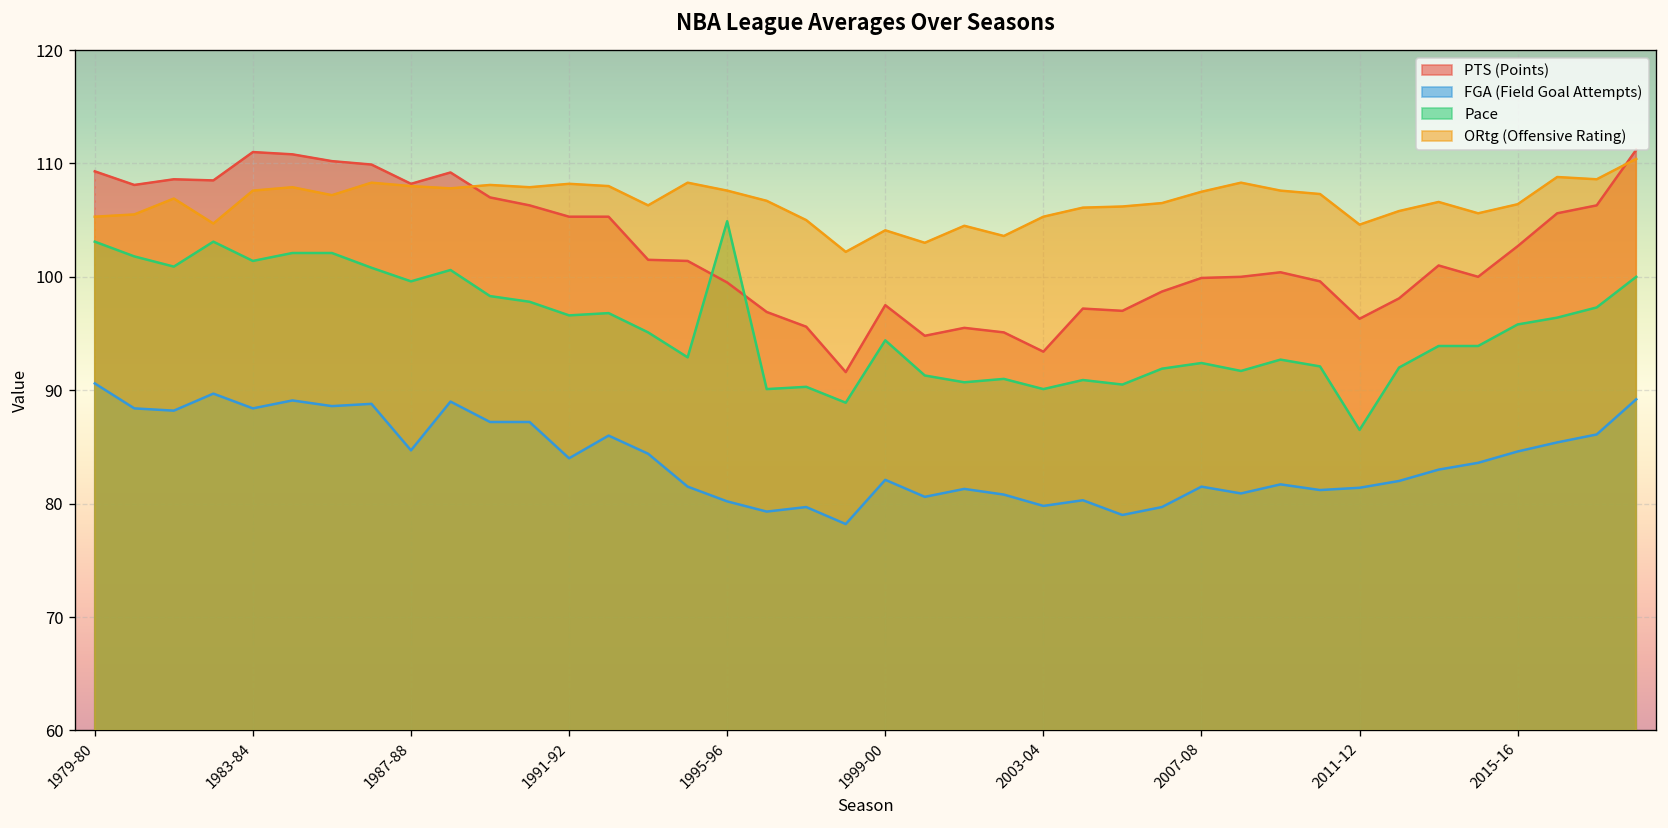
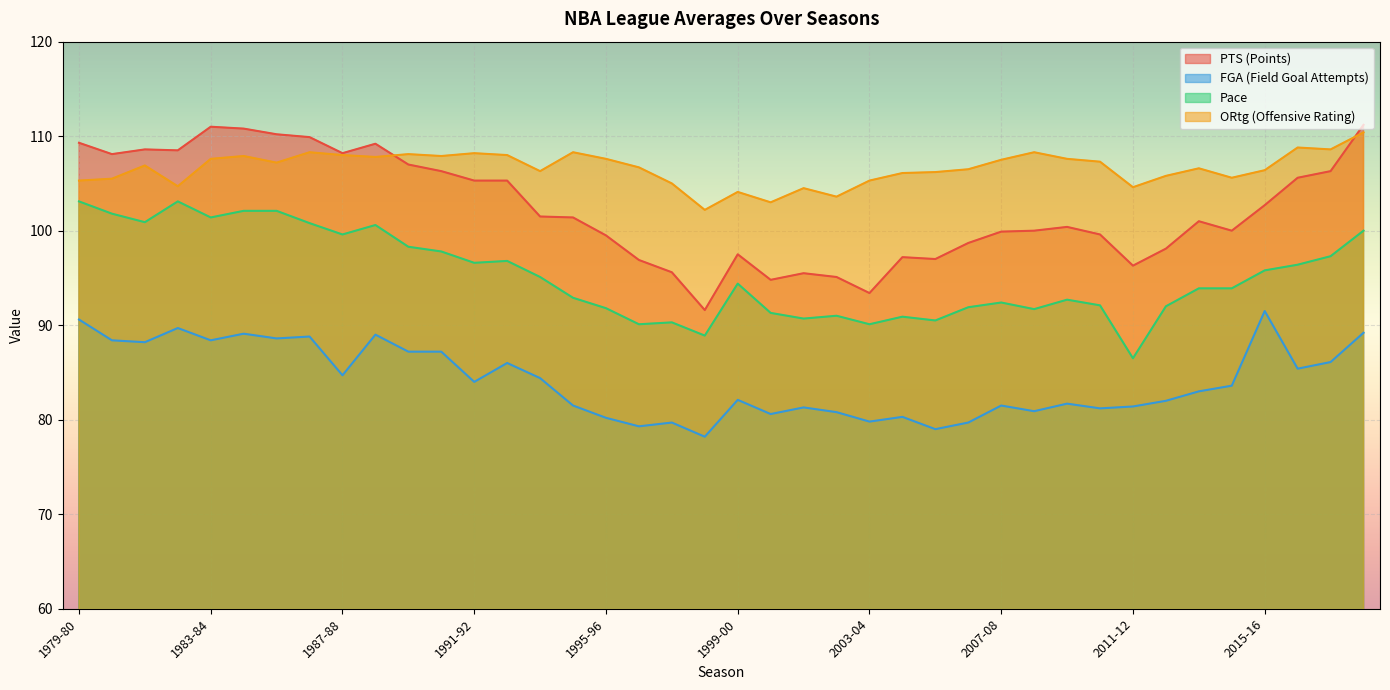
  {
    "PTS (Points)": {
      "1979-80": 109,
      "1983-84": 111,
      "1991-92": 105,
      "1995-96": 100,
      "1999-00": 98,
      "2003-04": 93,
      "2007-08": 100,
      "2011-12": 96,
      "2015-16": 103
    },
    "FGA (Field Goal Attempts)": {
      "1979-80": 91,
      "1983-84": 88,
      "1987-88": 85,
      "1991-92": 84,
      "1995-96": 80,
      "1999-00": 82,
      "2003-04": 80,
      "2007-08": 82,
      "2011-12": 81,
-     "2015-16": 85
+     "2015-16": 92
    },
    "Pace": {
      "1979-80": 103,
      "1983-84": 101,
      "1987-88": 100,
      "1991-92": 97,
-     "1995-96": 105,
+     "1995-96": 92,
      "1999-00": 94,
      "2003-04": 90,
      "2007-08": 92,
      "2011-12": 87,
      "2015-16": 96
    },
    "ORtg (Offensive Rating)": {
      "1979-80": 105,
      "1983-84": 108,
      "1991-92": 108,
      "1995-96": 108,
      "1999-00": 104,
      "2003-04": 105,
      "2007-08": 108,
      "2011-12": 105,
      "2015-16": 106
    }
  }
